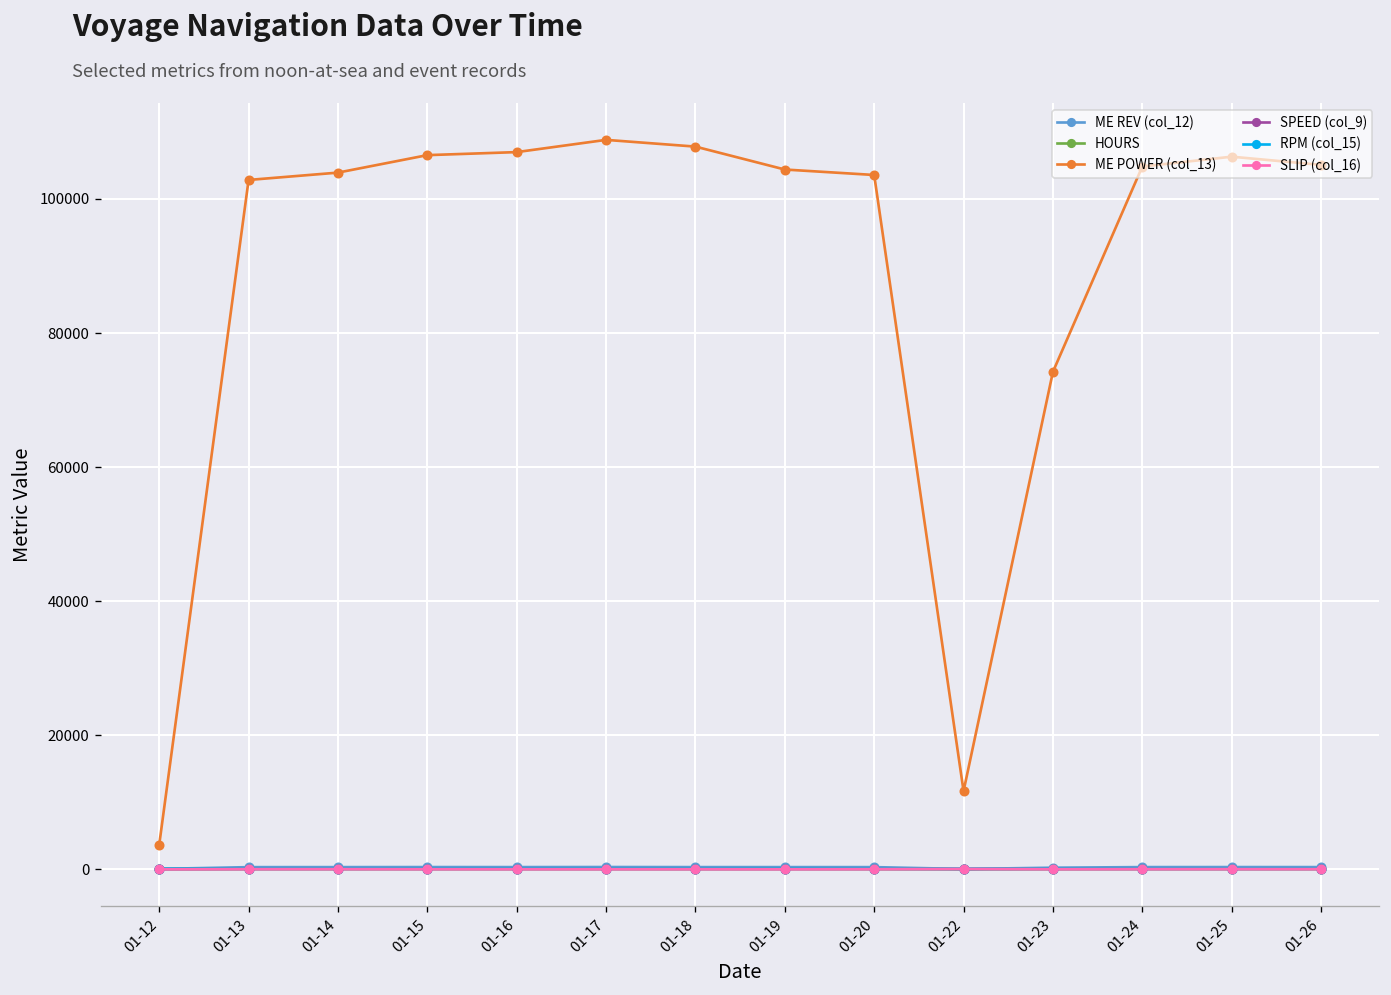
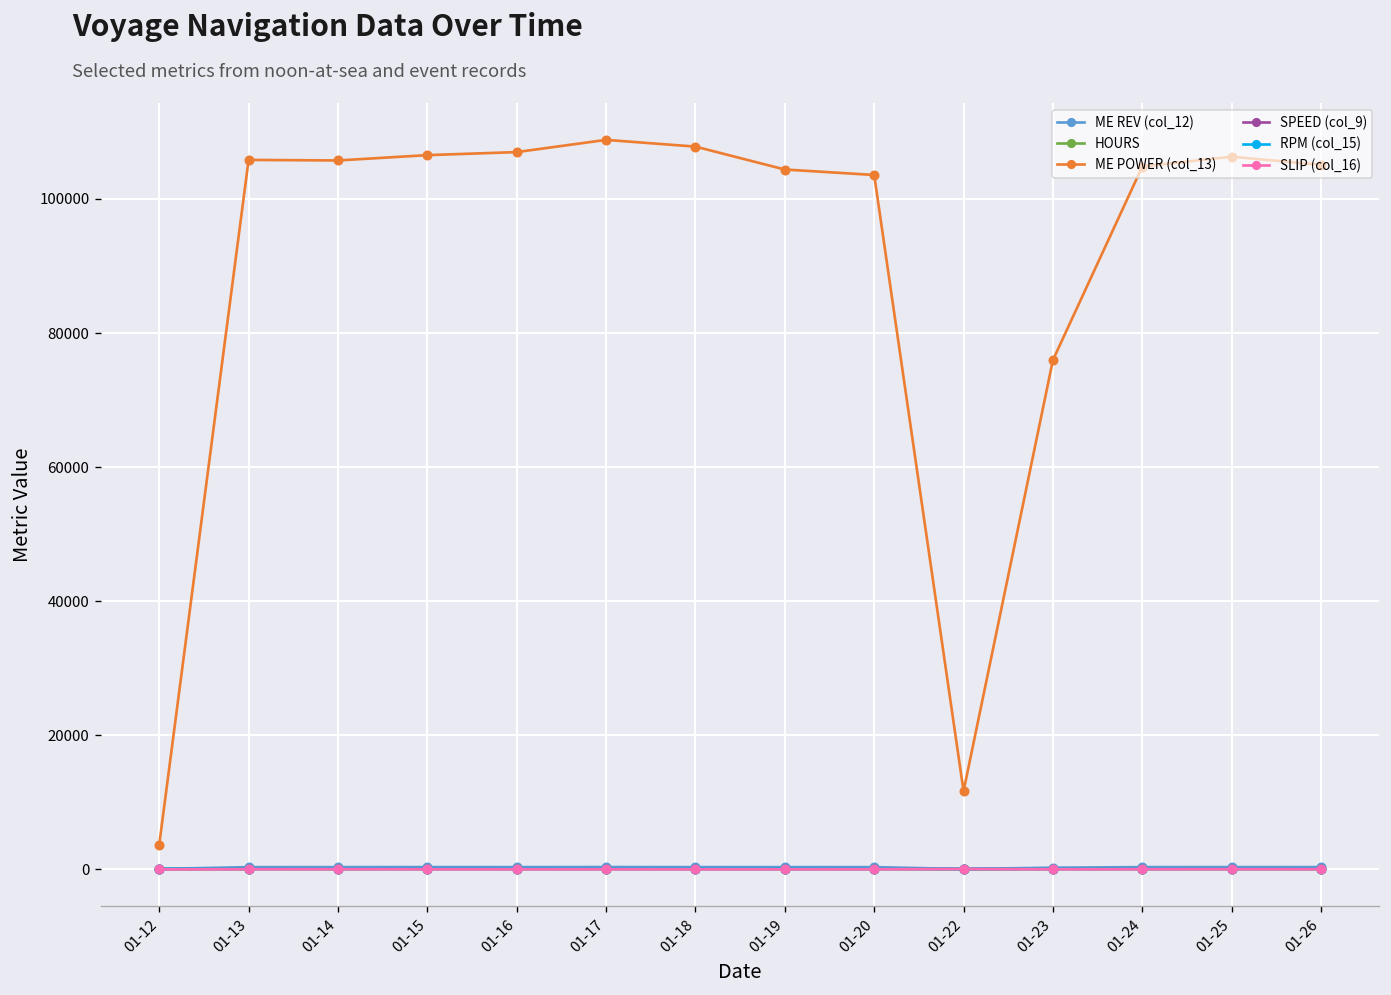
  {
    "ME POWER (col_13)": {
      "01-12": 4000,
-     "01-13": 103000,
-     "01-14": 104000,
+     "01-13": 106000,
+     "01-14": 106000,
      "01-15": 106000,
      "01-16": 107000,
      "01-17": 109000,
      "01-18": 108000,
      "01-19": 104000,
      "01-20": 104000,
      "01-22": 12000,
-     "01-23": 74000
+     "01-23": 76000
    }
  }
